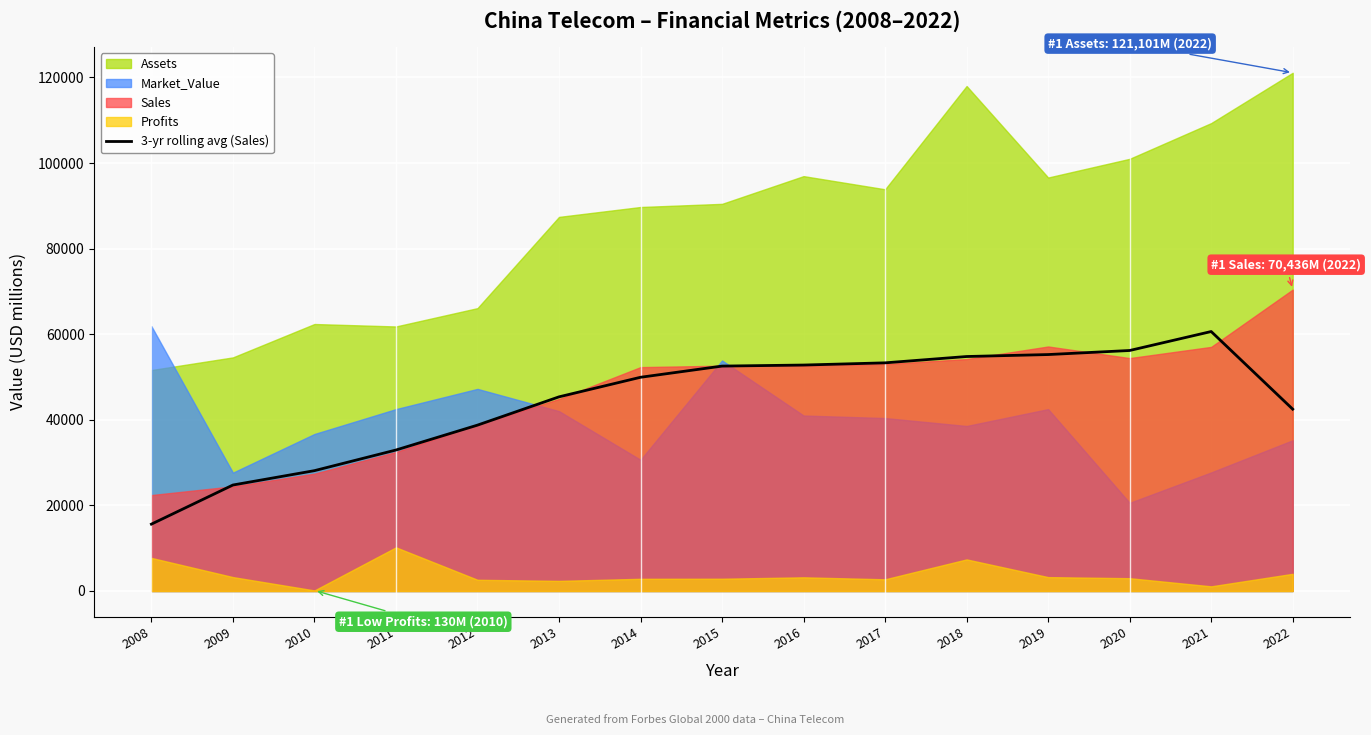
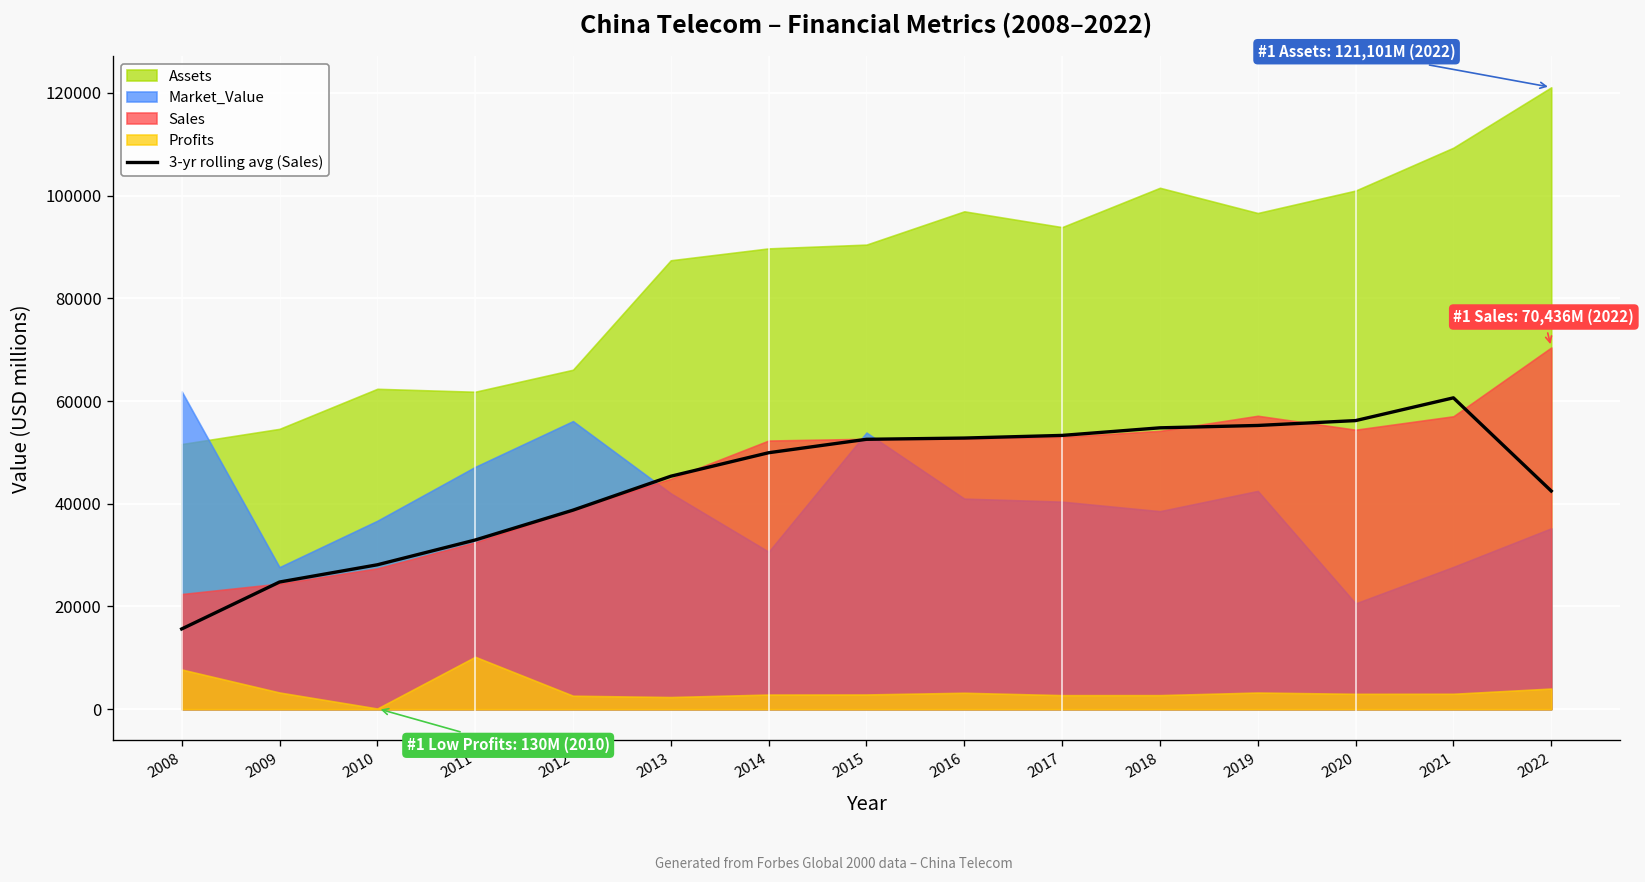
  {
    "3-yr rolling avg (Sales)": {
      "2008": 16000,
      "2010": 28000,
      "2014": 50000,
      "2018": 55000,
      "2019": 55000,
      "2020": 56000,
      "2021": 61000,
      "2022": 42000
    },
    "Assets": {
      "2008": 52000,
      "2009": 55000,
      "2010": 62000,
      "2011": 62000,
      "2012": 66000,
      "2013": 87000,
      "2014": 90000,
      "2015": 90000,
      "2016": 97000,
      "2017": 94000,
-     "2018": 118000,
+     "2018": 102000,
      "2019": 97000,
      "2020": 101000,
      "2021": 109000,
      "2022": 121000
    },
    "Market_Value": {
      "2008": 62000,
      "2009": 28000,
      "2010": 37000,
-     "2011": 43000,
-     "2012": 47000,
+     "2011": 47000,
+     "2012": 56000,
      "2013": 42000,
      "2014": 31000,
      "2015": 54000,
      "2016": 41000,
      "2017": 40000,
      "2018": 39000,
      "2019": 43000,
      "2020": 21000,
      "2021": 28000,
      "2022": 35000
    },
    "Sales": {
      "2008": 22000,
      "2010": 27000,
      "2014": 52000,
      "2018": 54000,
      "2019": 57000,
      "2020": 54000,
      "2021": 57000
    },
    "Profits": {
      "2008": 8000,
      "2009": 3000,
      "2011": 10000,
      "2012": 3000,
      "2013": 2000,
      "2014": 3000,
      "2015": 3000,
      "2016": 3000,
      "2017": 3000,
-     "2018": 7000,
+     "2018": 3000,
      "2019": 3000,
      "2020": 3000,
-     "2021": 1000,
+     "2021": 3000,
      "2022": 4000
    }
  }
